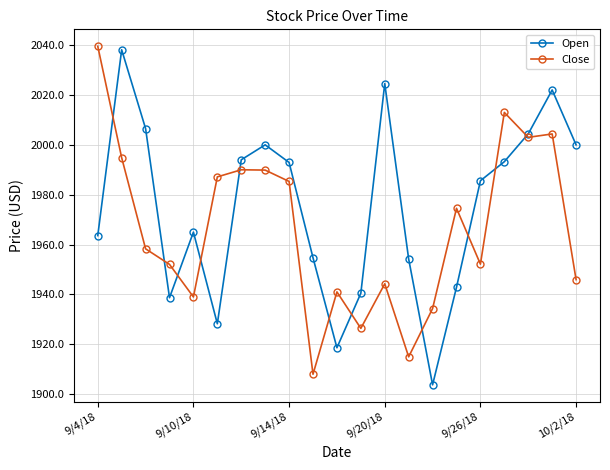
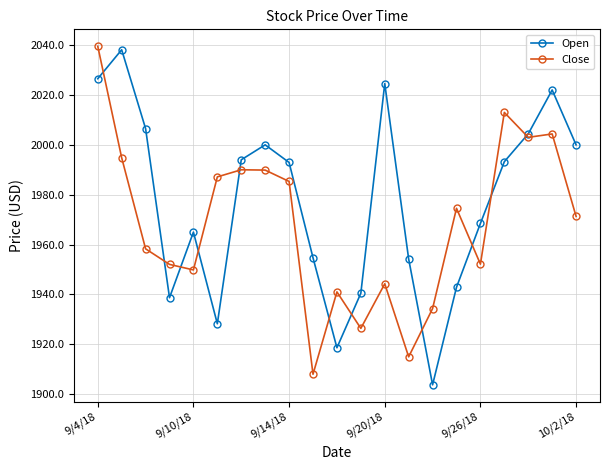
  {
    "Open": {
-     "9/4/18": 1964,
+     "9/4/18": 2027,
      "9/10/18": 1965,
      "9/14/18": 1993,
      "9/20/18": 2025,
-     "9/26/18": 1986,
+     "9/26/18": 1969,
      "10/2/18": 2000
    },
    "Close": {
      "9/4/18": 2040,
-     "9/10/18": 1939,
+     "9/10/18": 1950,
      "9/14/18": 1985,
      "9/20/18": 1944,
      "9/26/18": 1952,
-     "10/2/18": 1946
+     "10/2/18": 1971
    }
  }
